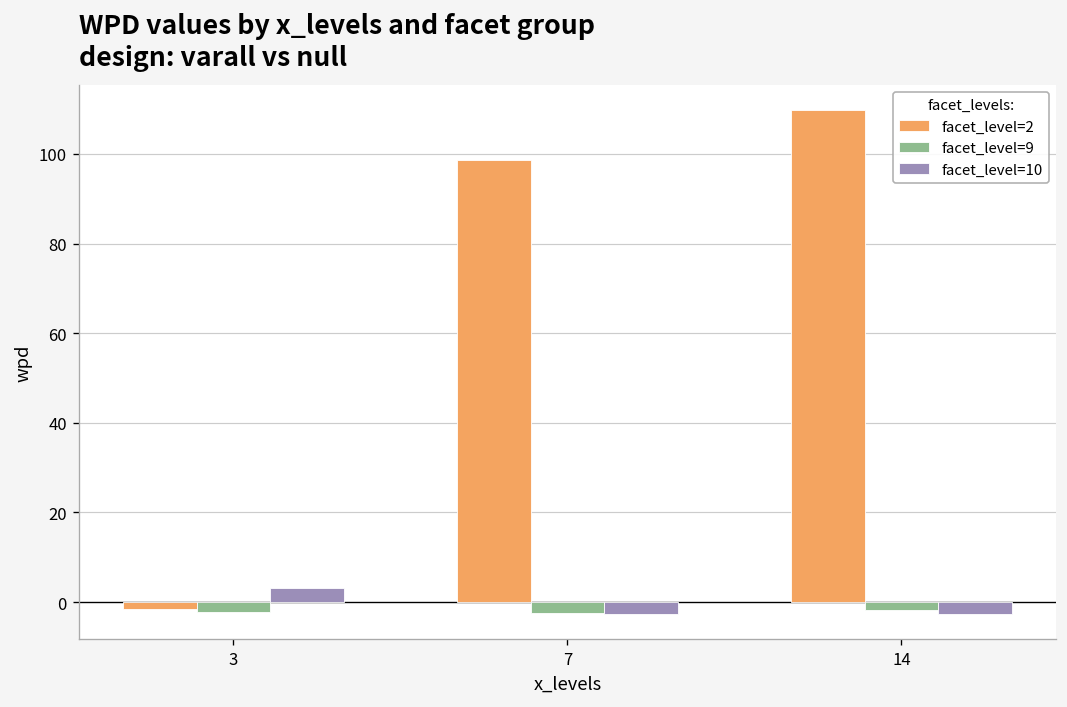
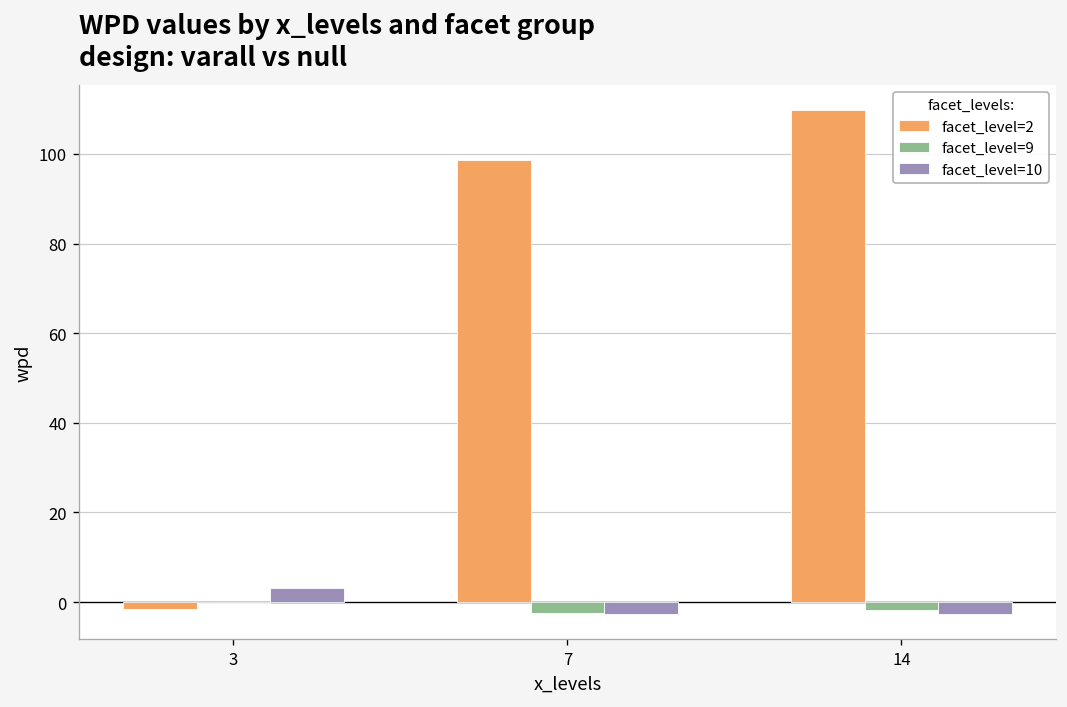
  {
    "facet_level=2": {
      "3": -2,
      "7": 99,
      "14": 110
    },
    "facet_level=9": {
-     "3": -2,
+     "3": 0,
      "7": -2,
      "14": -2
    },
    "facet_level=10": {
      "3": 3,
      "7": -3,
      "14": -3
    }
  }
